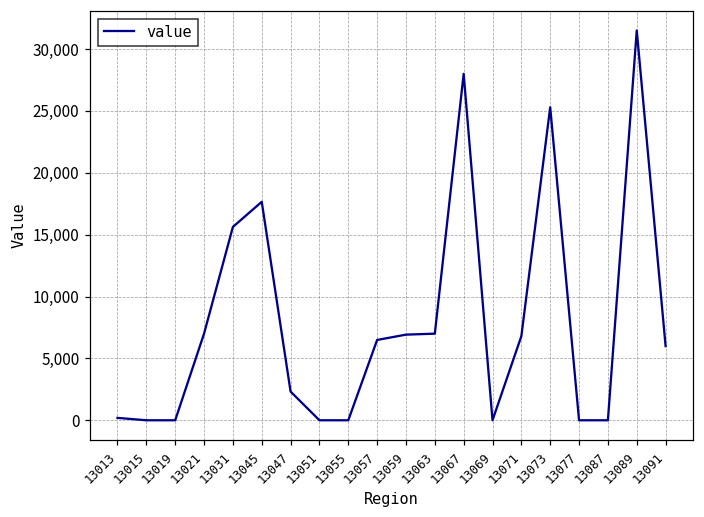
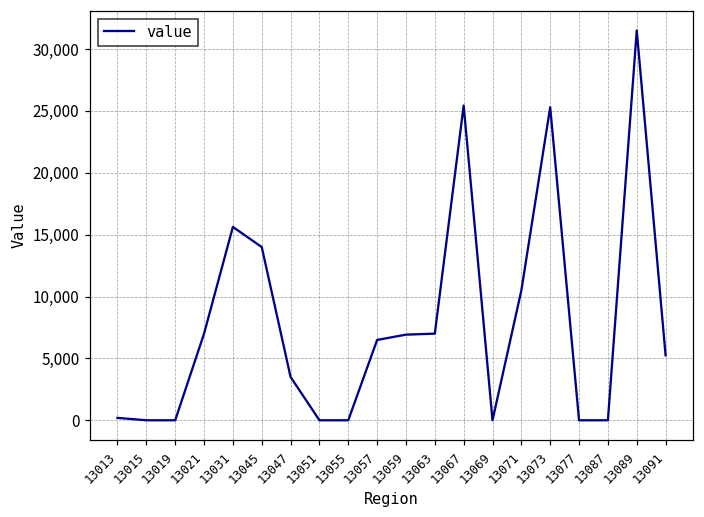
  {
    "13013": "200",
    "13015": "0",
    "13019": "0",
    "13021": "7,000",
    "13031": "15,600",
-   "13045": "17,700",
-   "13047": "2,300",
+   "13045": "14,000",
+   "13047": "3,500",
    "13051": "0",
    "13055": "0",
    "13057": "6,500",
    "13059": "6,900",
    "13063": "7,000",
-   "13067": "28,000",
+   "13067": "25,400",
    "13069": "0",
-   "13071": "6,800",
+   "13071": "10,500",
    "13073": "25,300",
    "13077": "0",
    "13087": "0",
    "13089": "31,500",
-   "13091": "6,000"
+   "13091": "5,300"
  }
